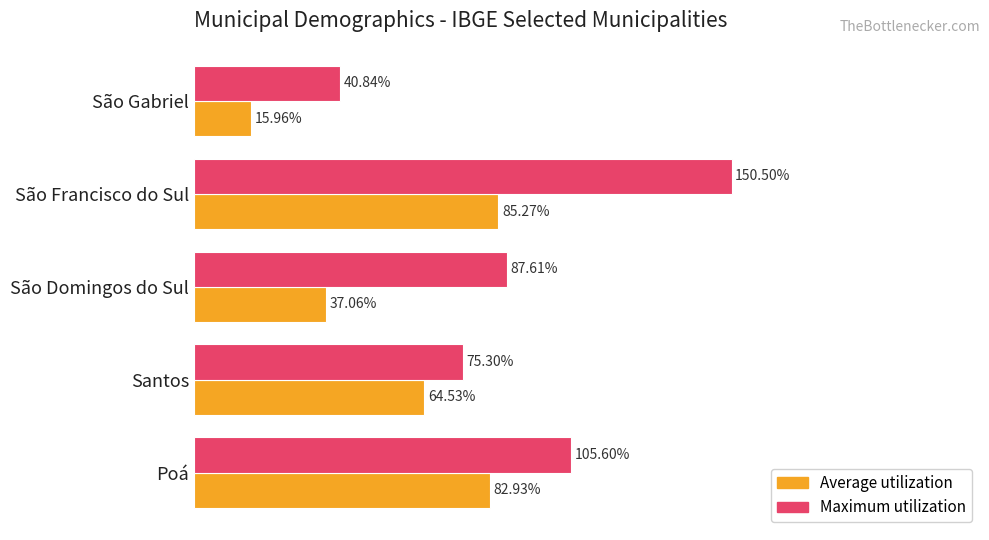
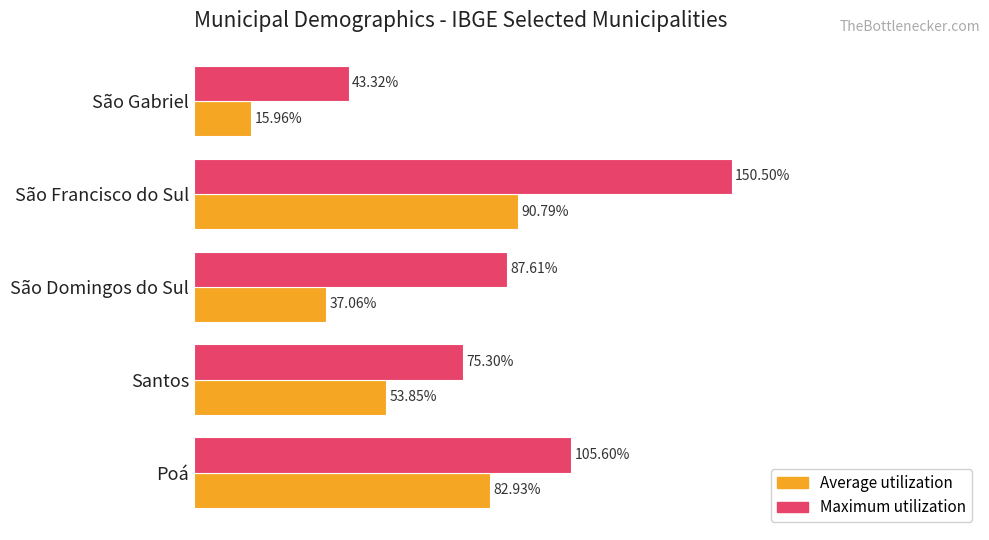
  {
    "Average utilization": {
      "São Gabriel": "15.96%",
-     "São Francisco do Sul": "85.27%",
+     "São Francisco do Sul": "90.79%",
      "São Domingos do Sul": "37.06%",
-     "Santos": "64.53%",
+     "Santos": "53.85%",
      "Poá": "82.93%"
    },
    "Maximum utilization": {
-     "São Gabriel": "40.84%",
+     "São Gabriel": "43.32%",
      "São Francisco do Sul": "150.50%",
      "São Domingos do Sul": "87.61%",
      "Santos": "75.30%",
      "Poá": "105.60%"
    }
  }
